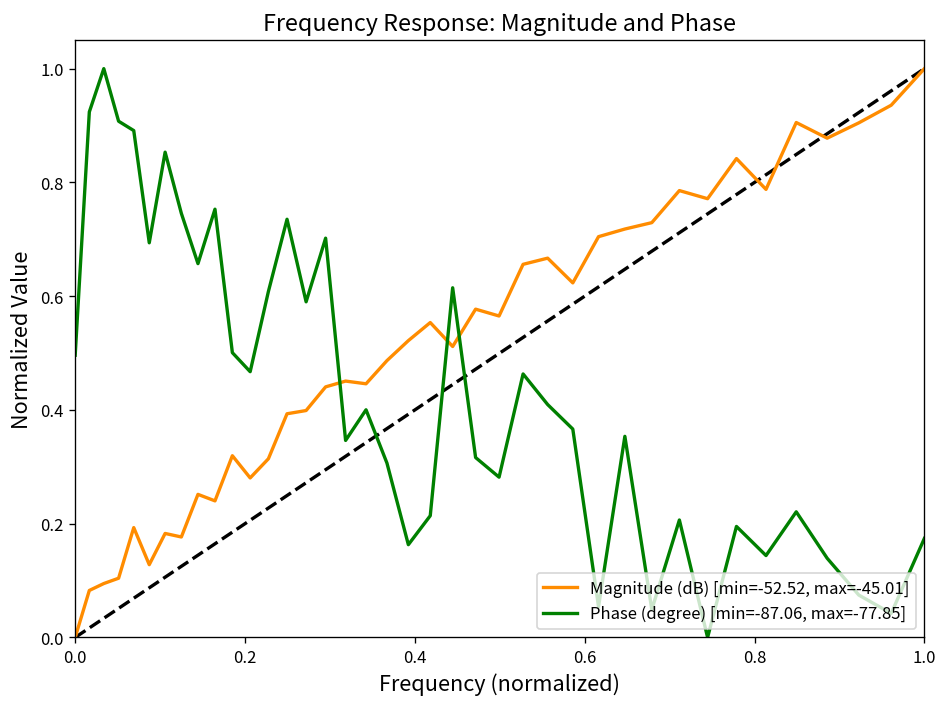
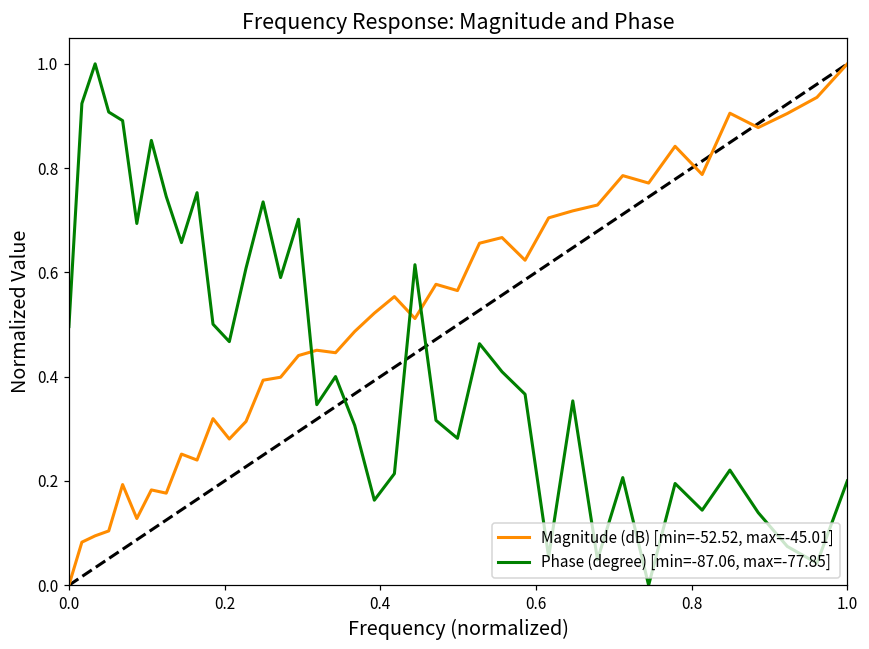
  {
    "Phase (degree) [min=-87.06, max=-77.85]": {
      "0.0": 0.50,
-     "1.0": 0.17
+     "1.0": 0.20
    }
  }
